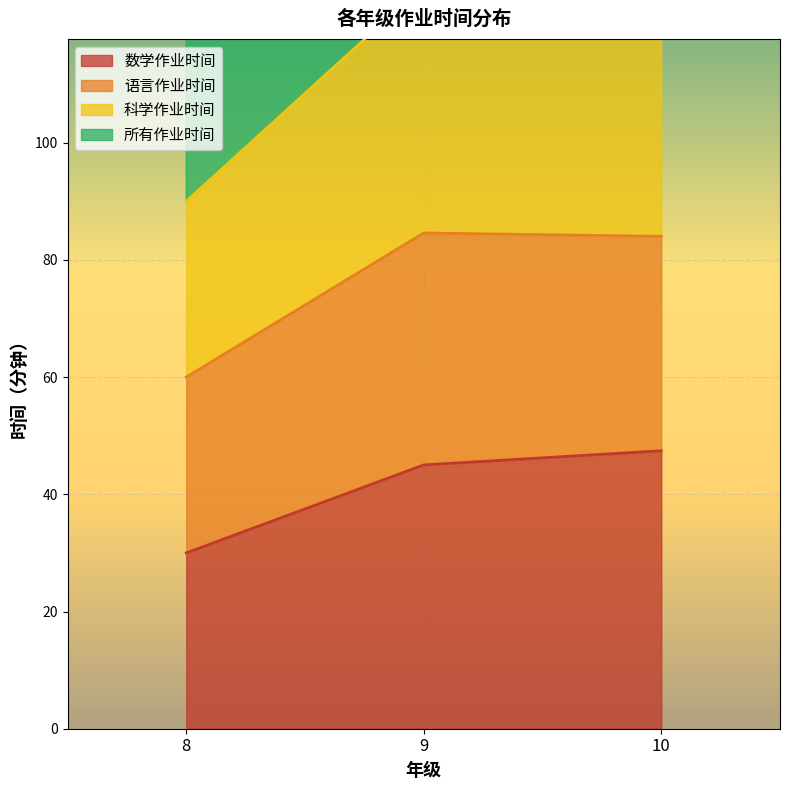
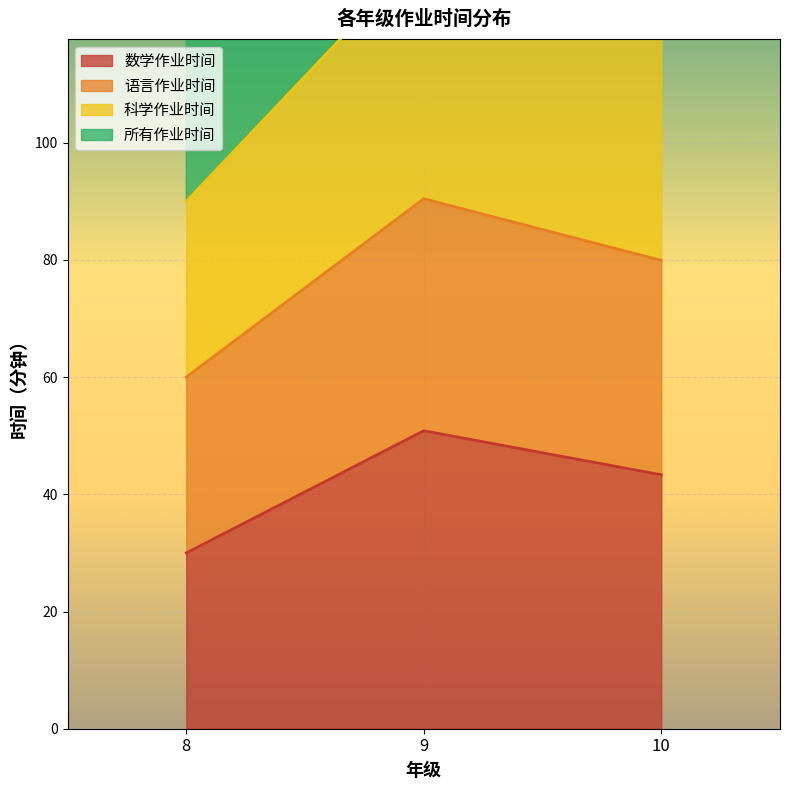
  {
    "数学作业时间": {
      "8": 30,
-     "9": 45,
-     "10": 47
+     "9": 51,
+     "10": 43
    },
    "语言作业时间": {
      "8": 30,
      "9": 40,
      "10": 37
    },
    "科学作业时间": {
      "8": 30
    }
  }
